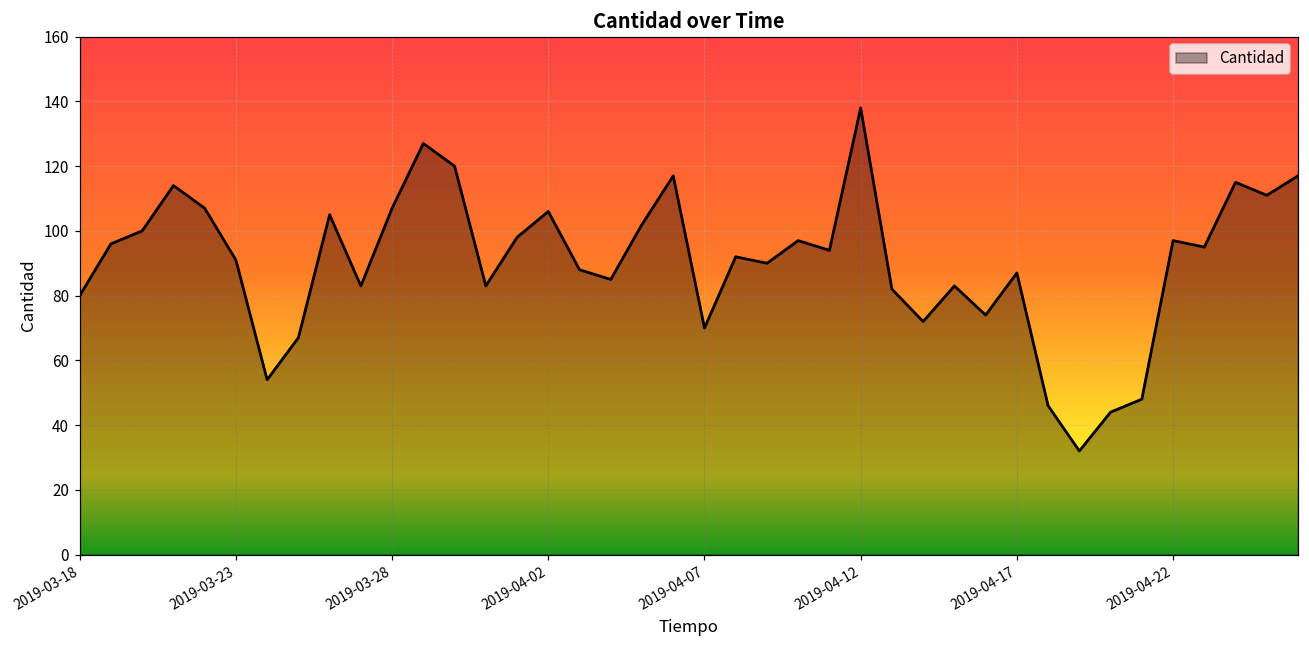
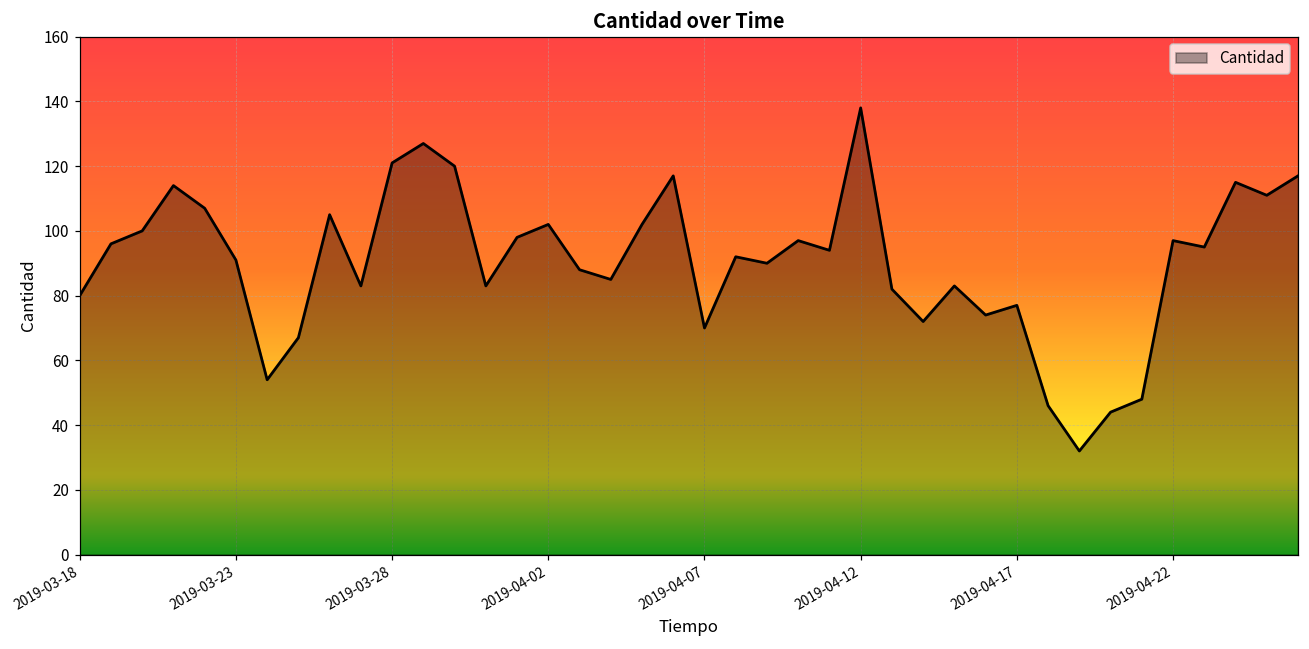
  {
    "2019-03-18": 80,
    "2019-03-23": 91,
-   "2019-03-28": 107,
-   "2019-04-02": 106,
+   "2019-03-28": 121,
+   "2019-04-02": 102,
    "2019-04-07": 70,
    "2019-04-12": 138,
-   "2019-04-17": 87,
+   "2019-04-17": 77,
    "2019-04-22": 97
  }
